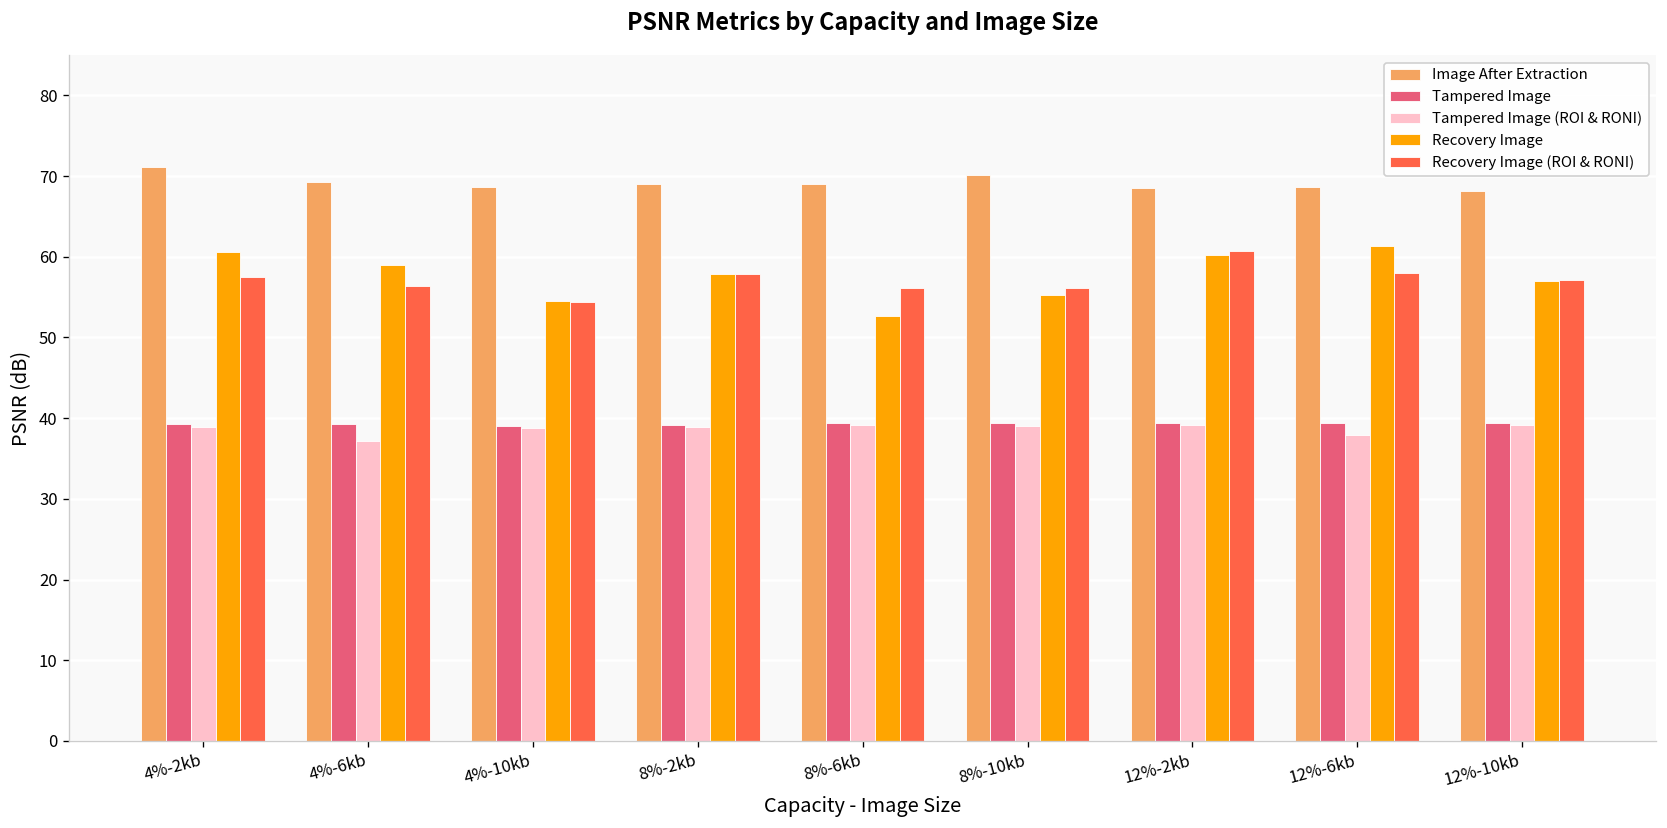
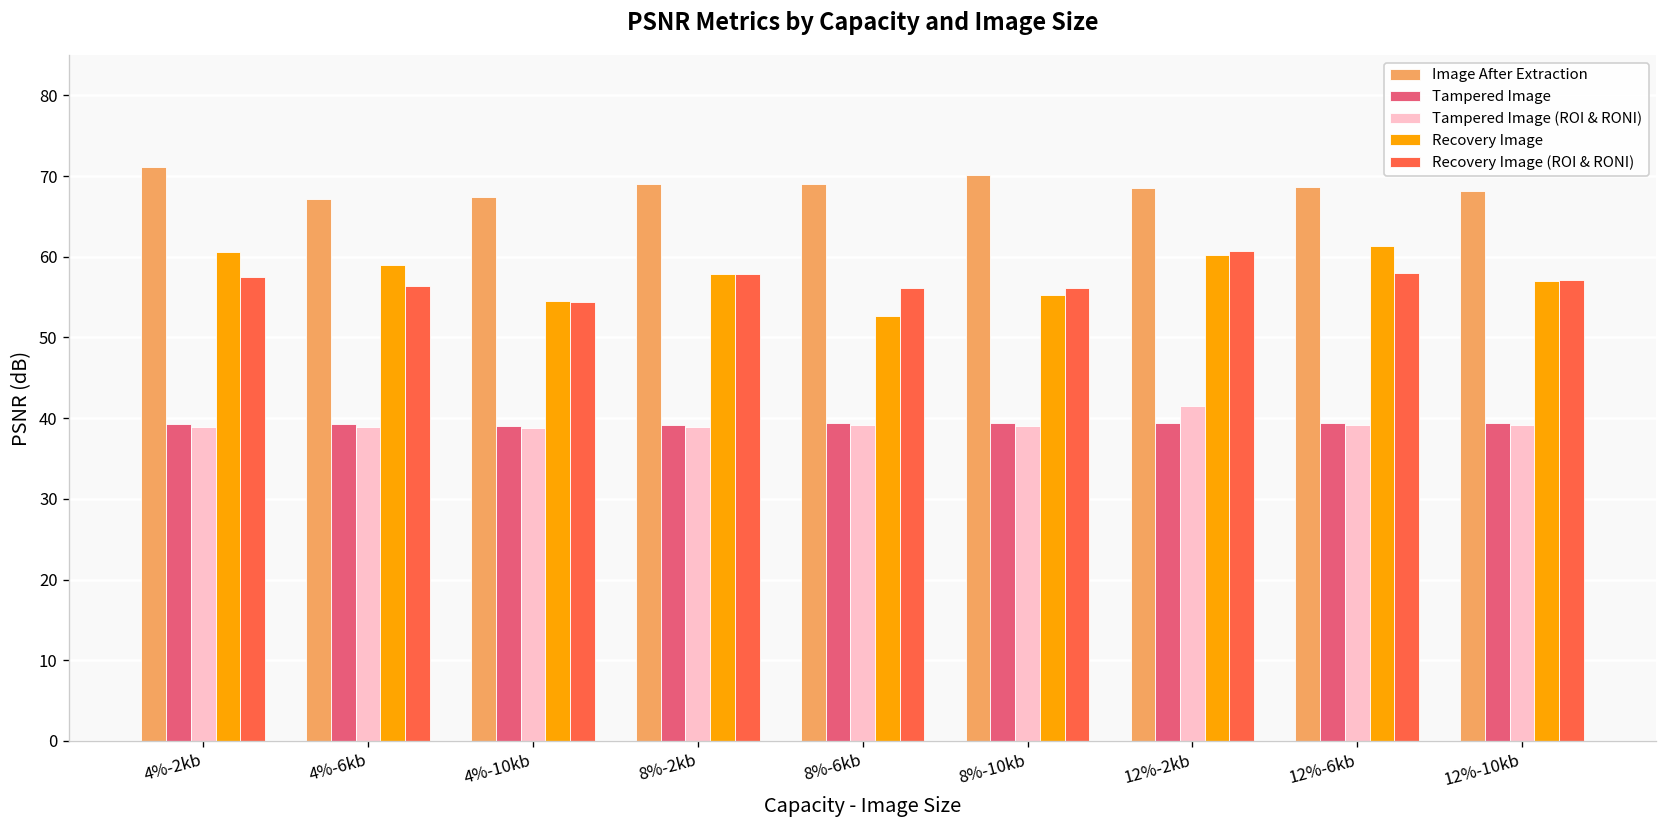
  {
    "Image After Extraction": {
      "4%-2kb": 71,
-     "4%-6kb": 69,
-     "4%-10kb": 69,
+     "4%-6kb": 67,
+     "4%-10kb": 67,
      "8%-2kb": 69,
      "8%-6kb": 69,
      "8%-10kb": 70,
      "12%-2kb": 68,
      "12%-6kb": 69,
      "12%-10kb": 68
    },
    "Tampered Image (ROI & RONI)": {
      "4%-2kb": 39,
-     "4%-6kb": 37,
+     "4%-6kb": 39,
      "4%-10kb": 39,
      "8%-2kb": 39,
      "8%-6kb": 39,
      "8%-10kb": 39,
-     "12%-2kb": 39,
-     "12%-6kb": 38,
+     "12%-2kb": 42,
+     "12%-6kb": 39,
      "12%-10kb": 39
    },
    "Recovery Image": {
      "4%-2kb": 61,
      "4%-6kb": 59,
      "4%-10kb": 54,
      "8%-2kb": 58,
      "8%-6kb": 53,
      "8%-10kb": 55,
      "12%-2kb": 60,
      "12%-6kb": 61,
      "12%-10kb": 57
    }
  }
